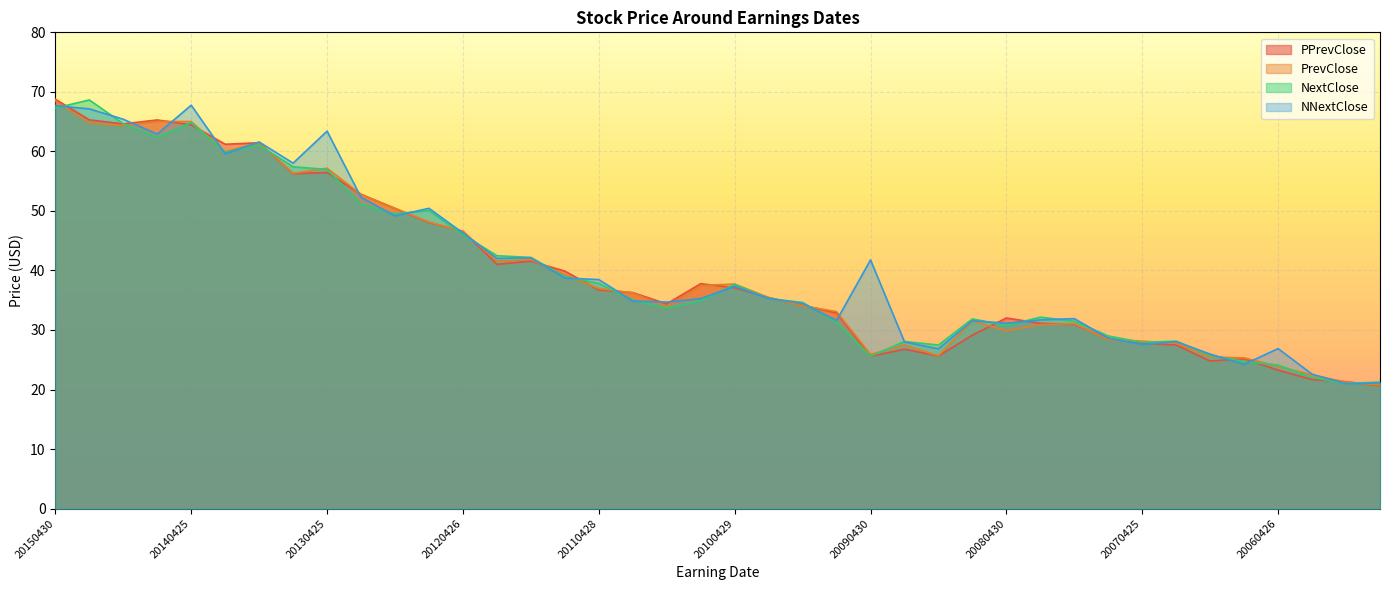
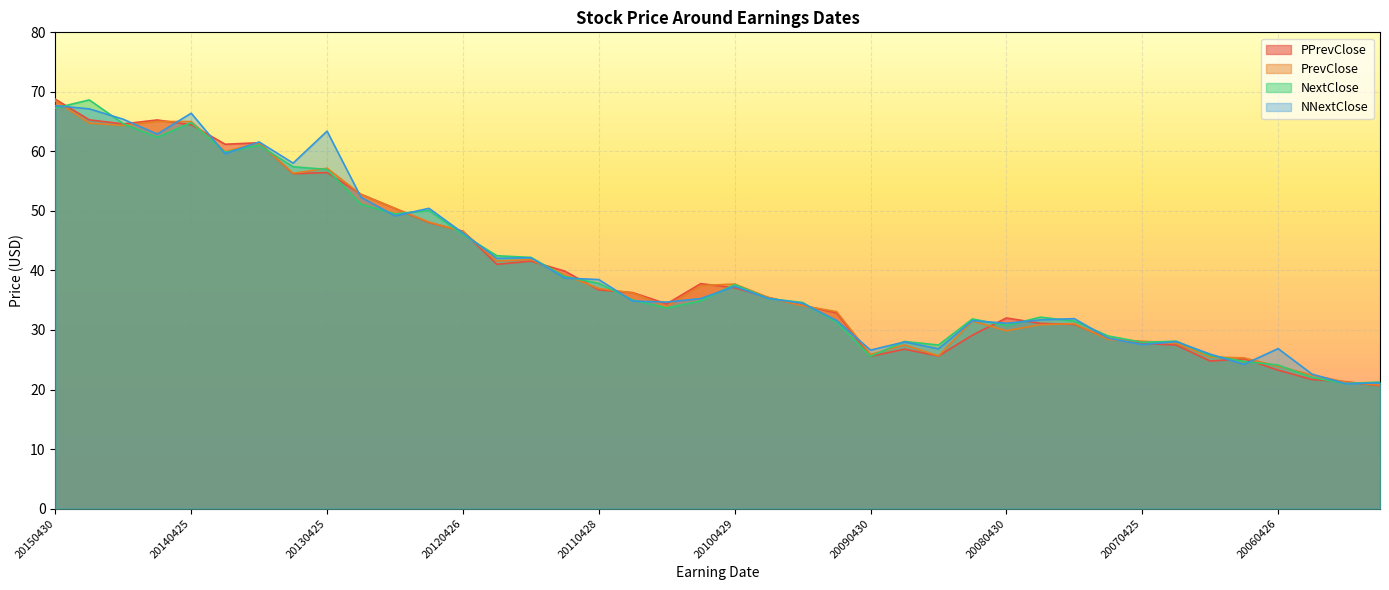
  {
    "NextClose": {
      "20110428": 38
    },
    "NNextClose": {
-     "20140425": 68,
+     "20140425": 66,
      "20130425": 63,
      "20110428": 38,
-     "20090430": 42,
+     "20090430": 27,
      "20060426": 27
    }
  }
